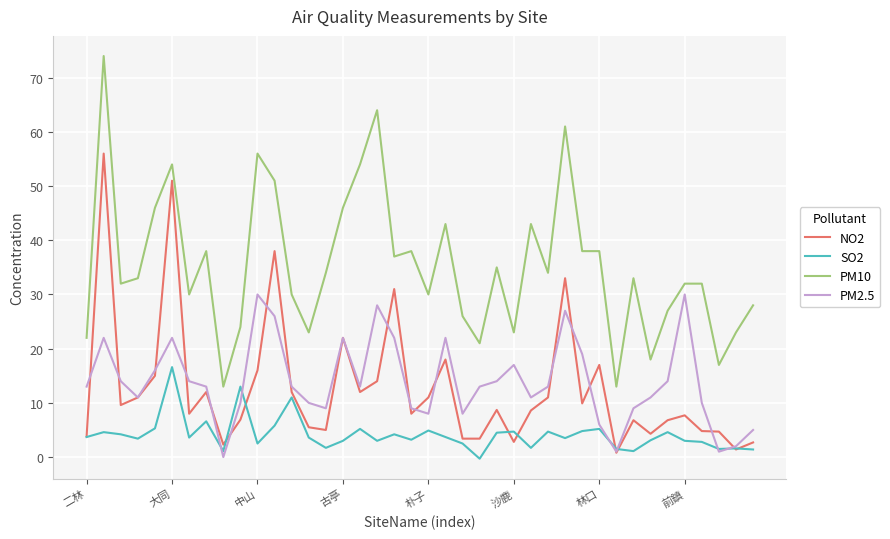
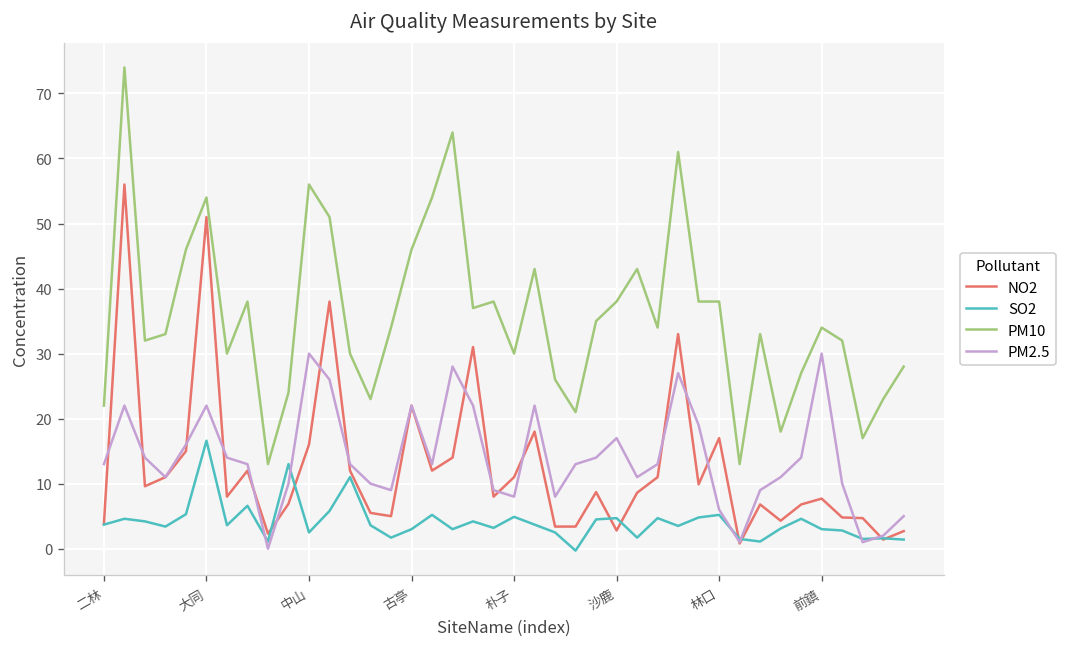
  {
    "NO2": {
      "大同": 51,
      "中山": 16,
      "朴子": 11,
      "沙鹿": 3,
      "林口": 17,
      "前鎮": 8
    },
    "SO2": {
      "大同": 17,
      "中山": 3,
      "古亭": 3,
      "朴子": 5,
      "沙鹿": 5,
      "林口": 5,
      "前鎮": 3
    },
    "PM10": {
      "二林": 22,
      "大同": 54,
      "中山": 56,
      "古亭": 46,
      "朴子": 30,
-     "沙鹿": 23,
+     "沙鹿": 38,
      "林口": 38,
-     "前鎮": 32
+     "前鎮": 34
    },
    "PM2.5": {
      "二林": 13,
      "大同": 22,
      "中山": 30,
      "朴子": 8,
      "沙鹿": 17,
      "林口": 6,
      "前鎮": 30
    }
  }
